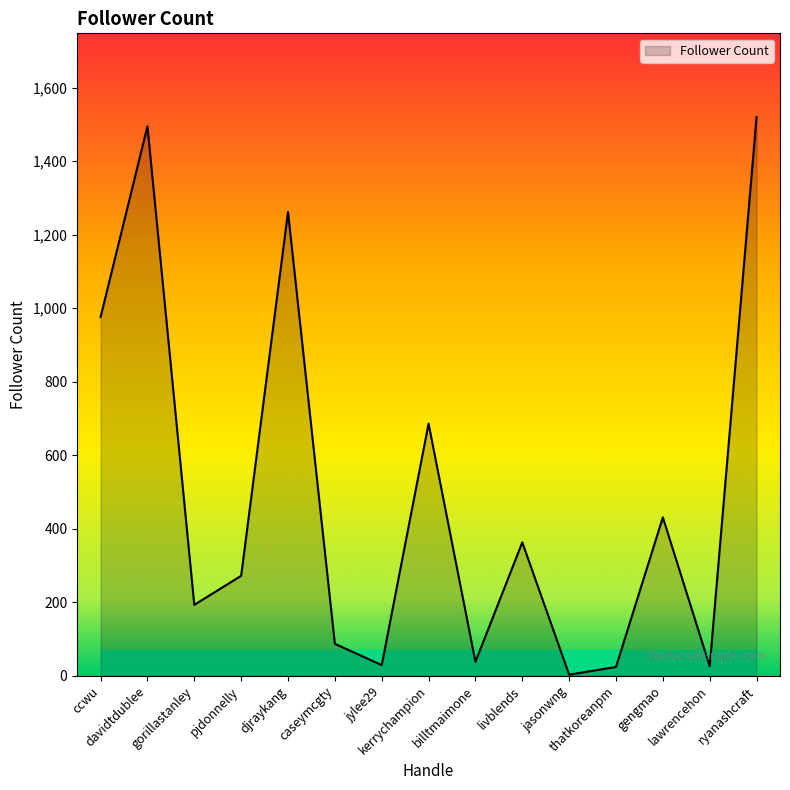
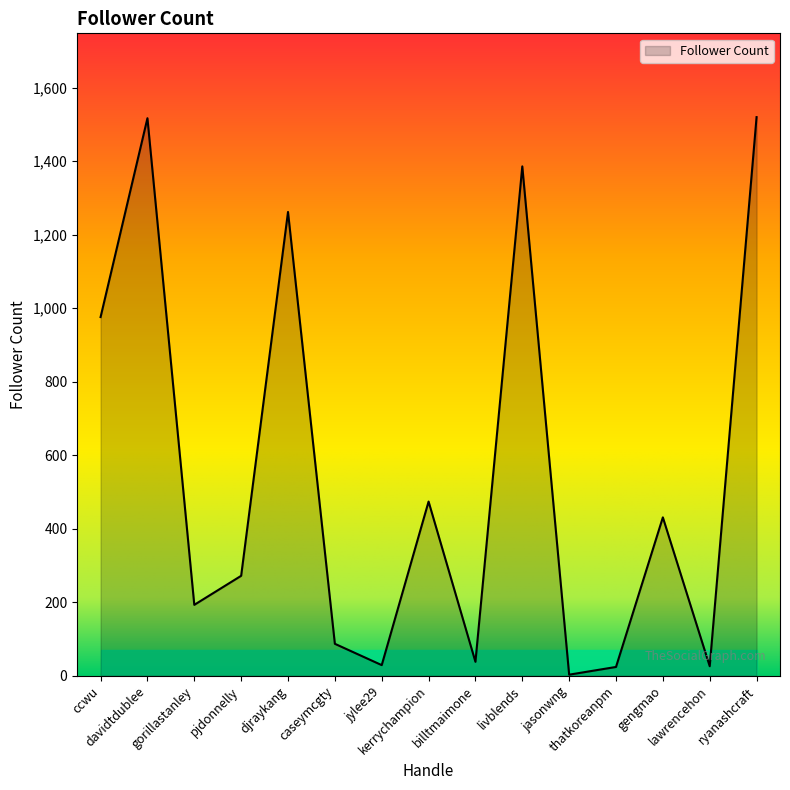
  {
    "Follower Count": {
      "ccwu": "980",
-     "davidtdublee": "1,500",
+     "davidtdublee": "1,520",
      "gorillastanley": "190",
      "pjdonnelly": "270",
      "djraykang": "1,260",
      "caseymcgty": "90",
      "jylee29": "30",
-     "kerrychampion": "690",
+     "kerrychampion": "470",
      "billtmaimone": "40",
-     "livblends": "360",
+     "livblends": "1,390",
      "jasonwng": "0",
      "thatkoreanpm": "20",
      "gengmao": "430",
      "lawrencehon": "30",
      "ryanashcraft": "1,520"
    }
  }
